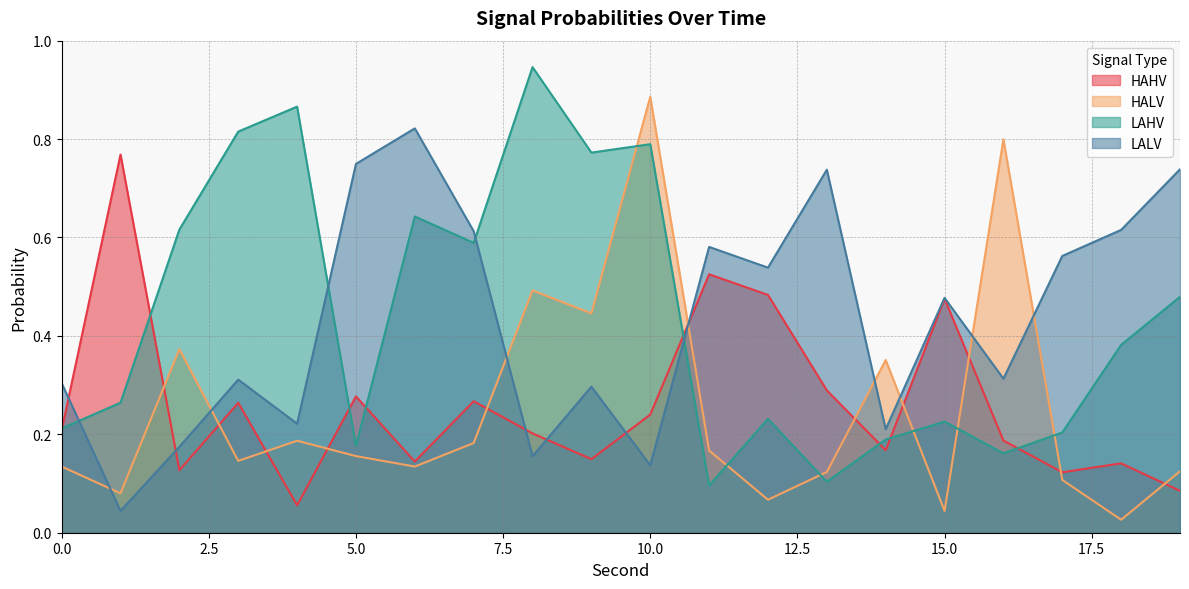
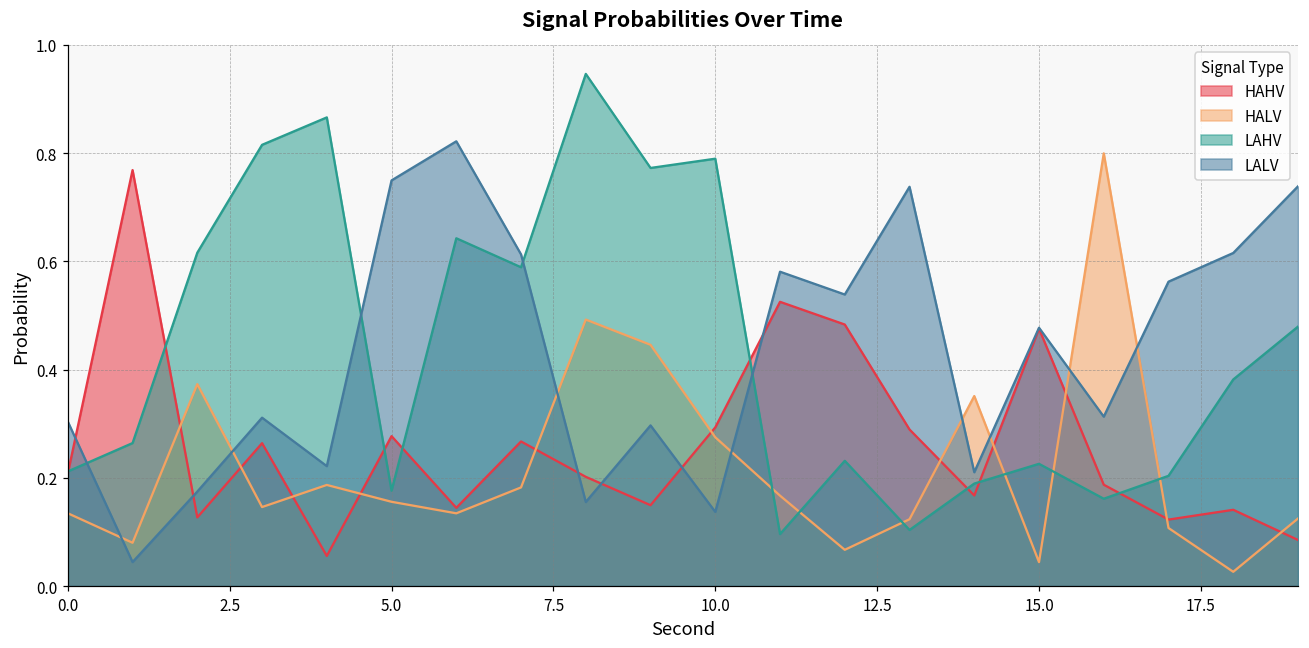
  {
    "HAHV": {
      "5.0": 0.28,
-     "10.0": 0.24
+     "10.0": 0.29
    },
    "HALV": {
      "0.0": 0.13,
      "5.0": 0.16,
-     "10.0": 0.89,
+     "10.0": 0.27,
      "15.0": 0.04
    }
  }
